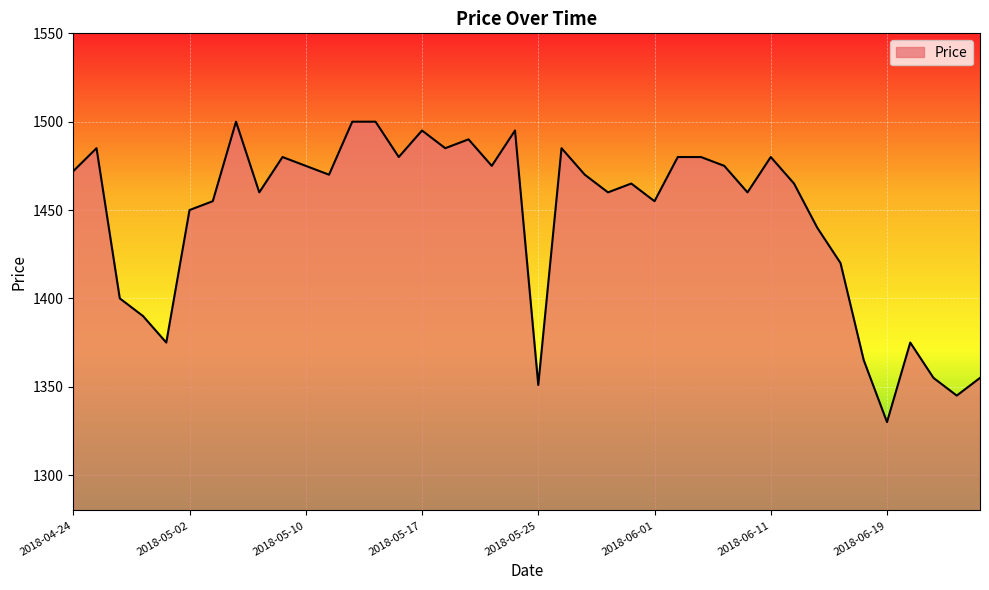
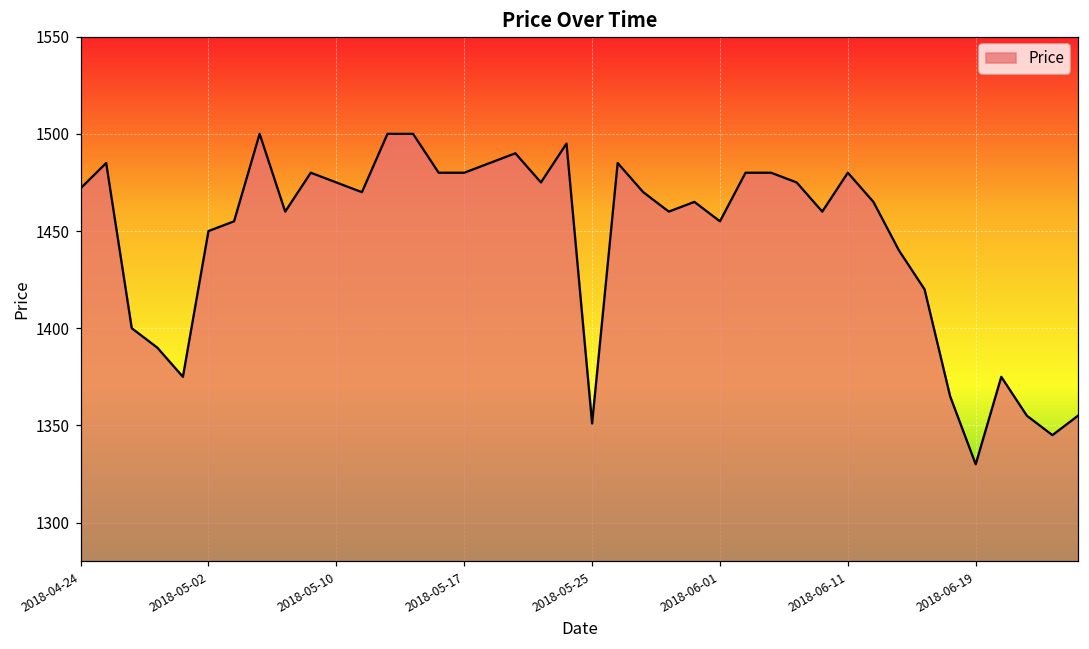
  {
    "2018-04-24": 1472,
    "2018-05-02": 1450,
    "2018-05-10": 1475,
-   "2018-05-17": 1495,
+   "2018-05-17": 1480,
    "2018-05-25": 1351,
    "2018-06-01": 1455,
    "2018-06-11": 1480,
    "2018-06-19": 1330
  }
